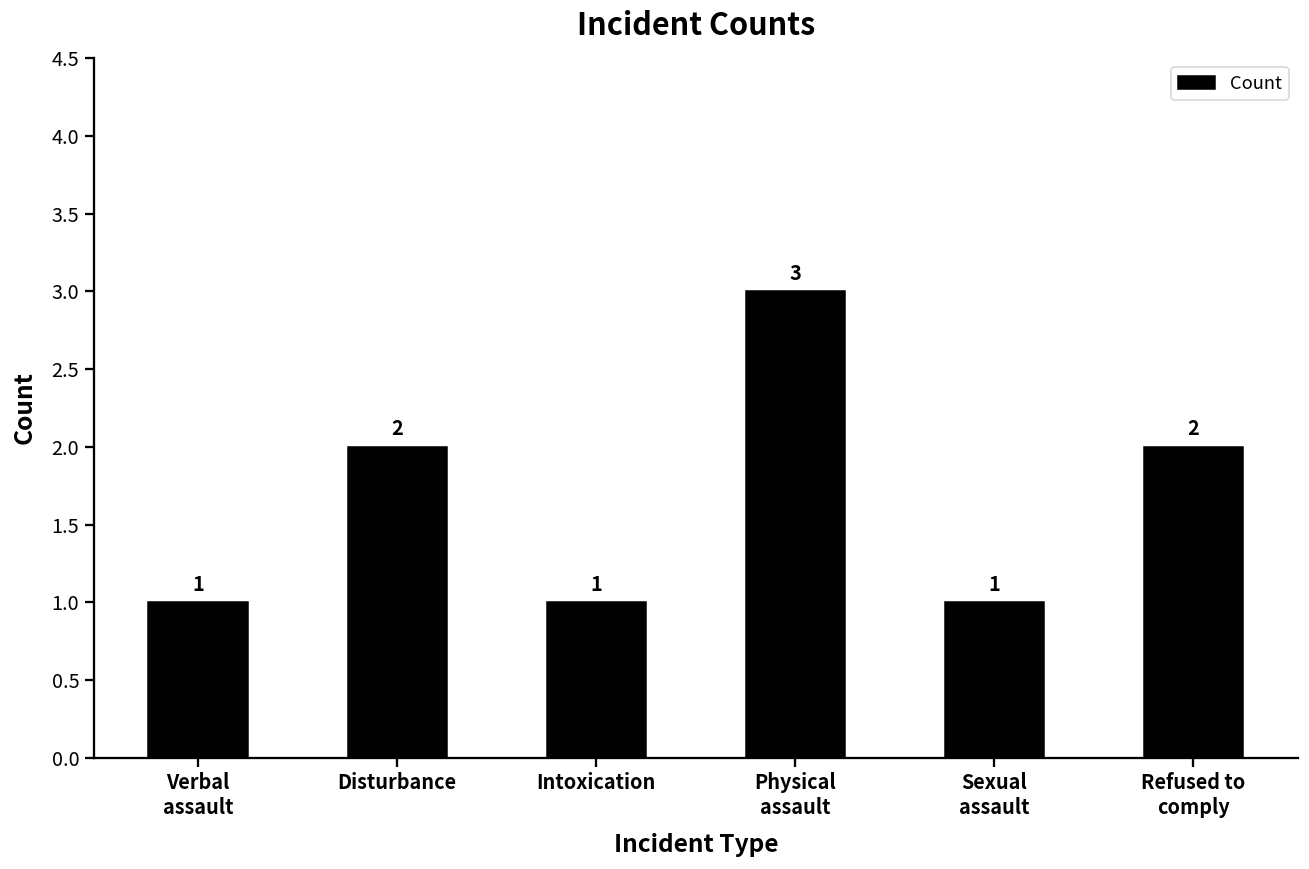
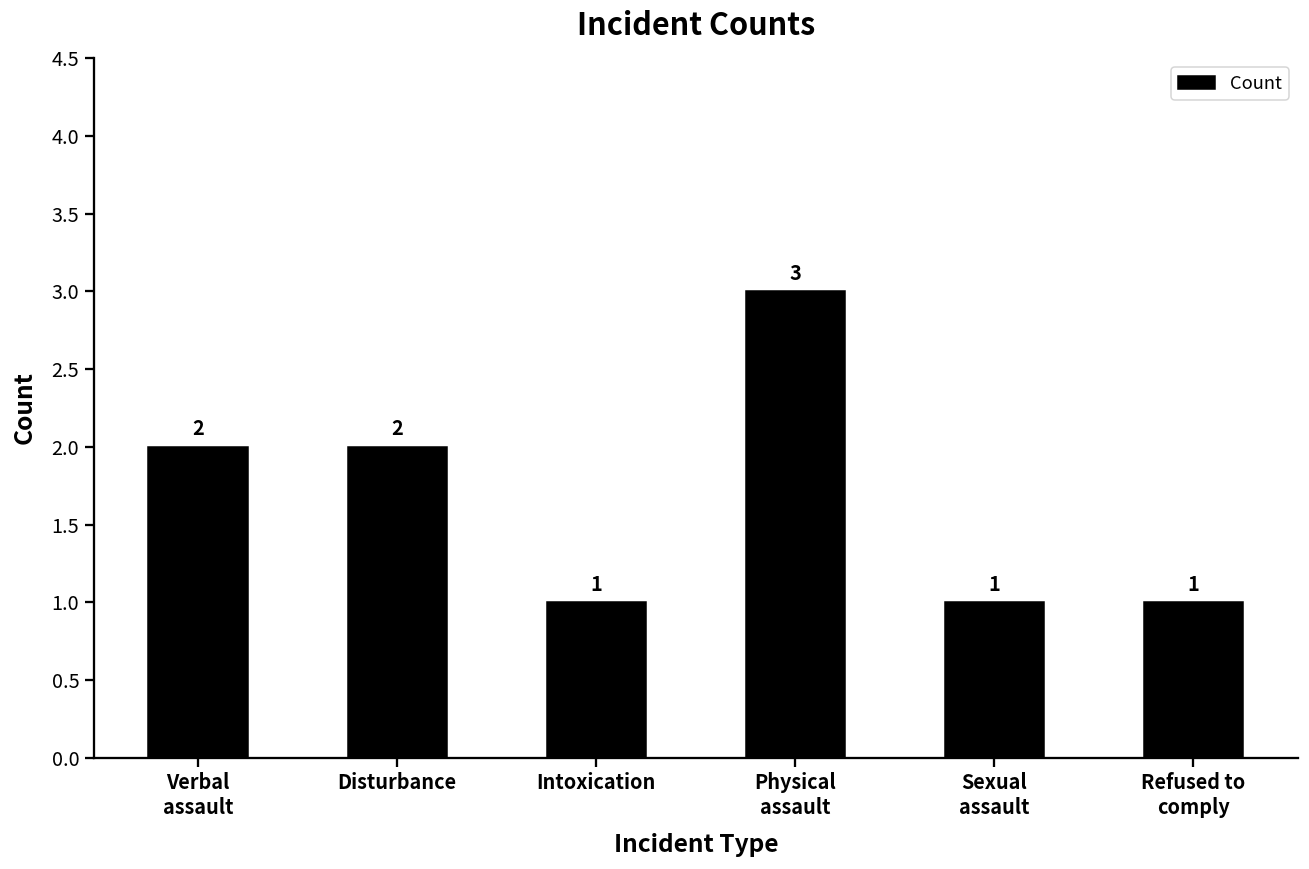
  {
-   "Verbal assault": 1,
+   "Verbal assault": 2,
    "Disturbance": 2,
    "Intoxication": 1,
    "Physical assault": 3,
    "Sexual assault": 1,
-   "Refused to comply": 2
+   "Refused to comply": 1
  }
